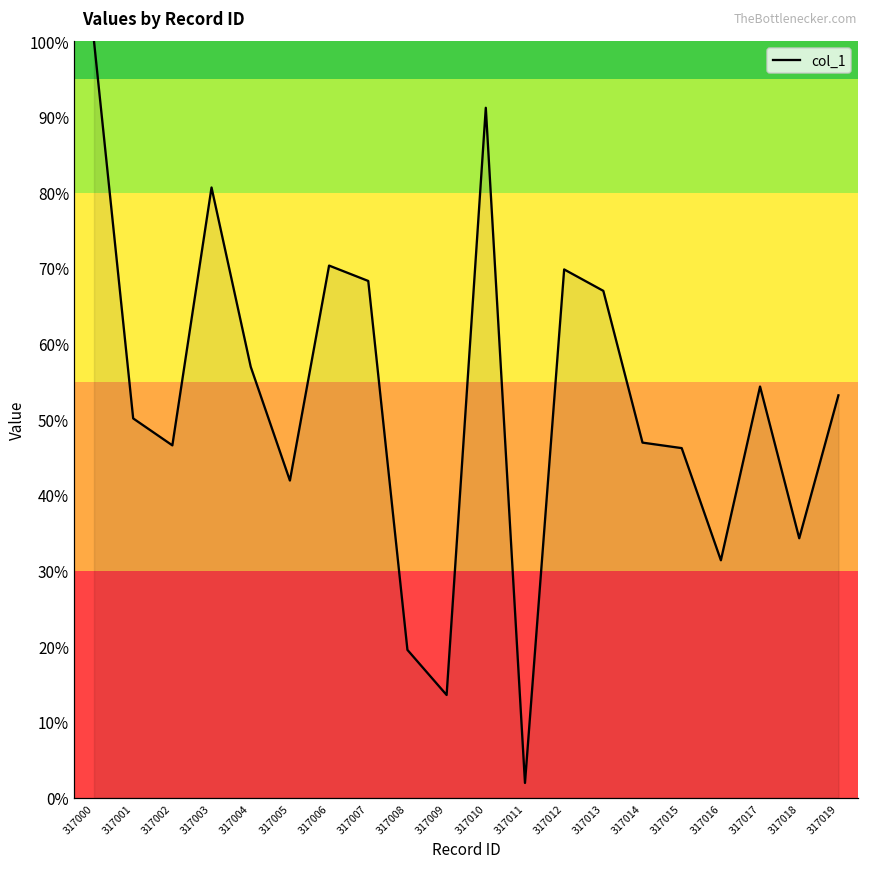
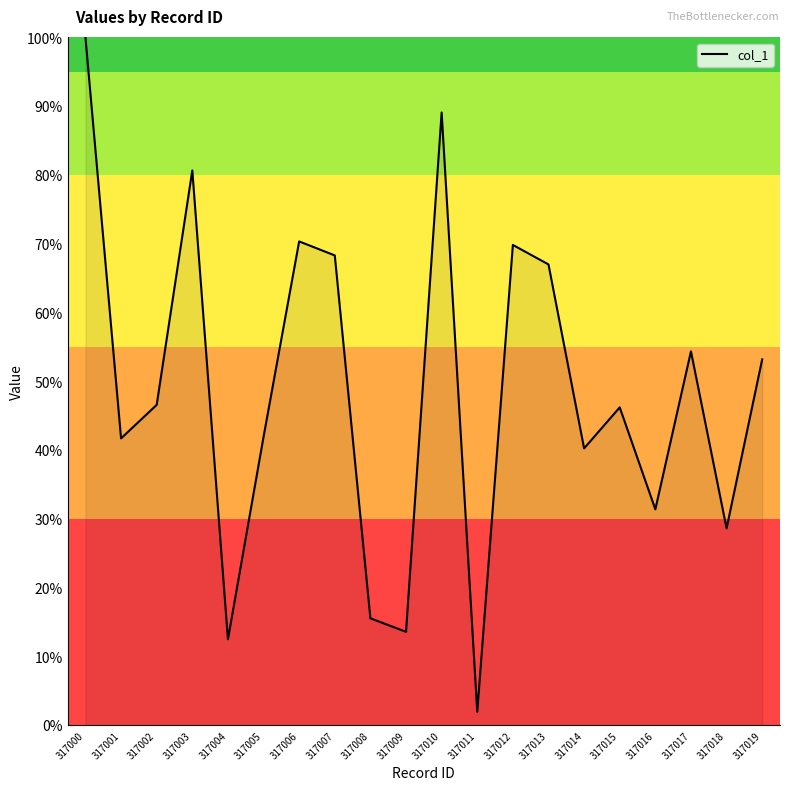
  {
    "col_1": {
      "317000": "100%",
-     "317001": "50%",
+     "317001": "42%",
      "317002": "47%",
      "317003": "81%",
-     "317004": "57%",
+     "317004": "13%",
      "317005": "42%",
      "317006": "70%",
      "317007": "68%",
-     "317008": "20%",
+     "317008": "16%",
      "317009": "14%",
-     "317010": "91%",
+     "317010": "89%",
      "317011": "2%",
      "317012": "70%",
      "317013": "67%",
-     "317014": "47%",
+     "317014": "40%",
      "317015": "46%",
      "317016": "31%",
      "317017": "54%",
-     "317018": "34%",
+     "317018": "29%",
      "317019": "53%"
    }
  }
